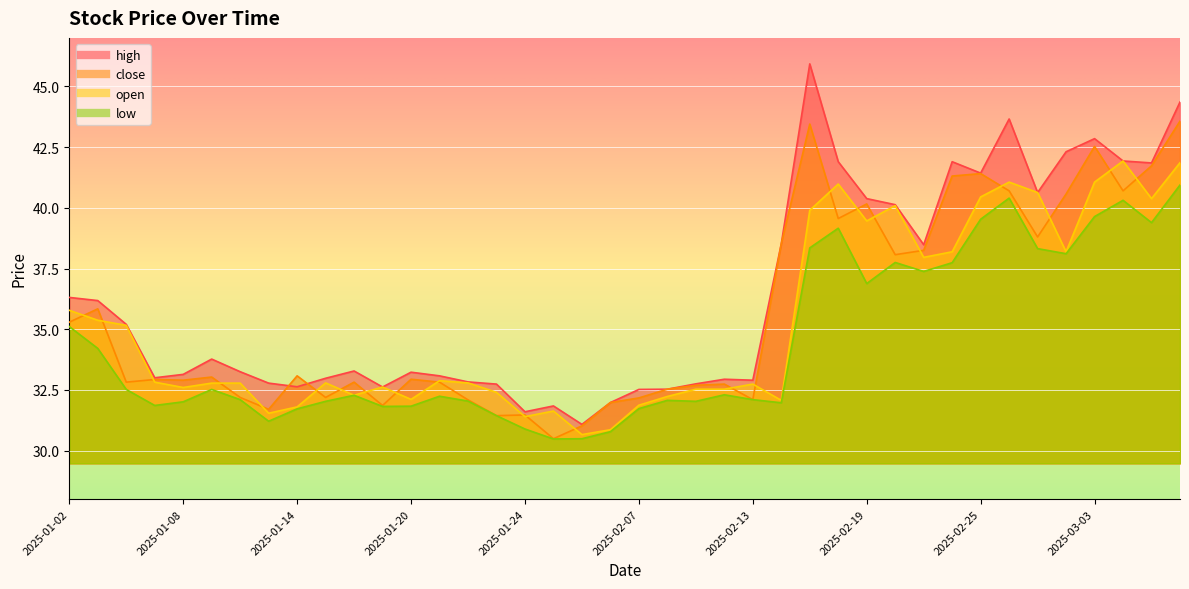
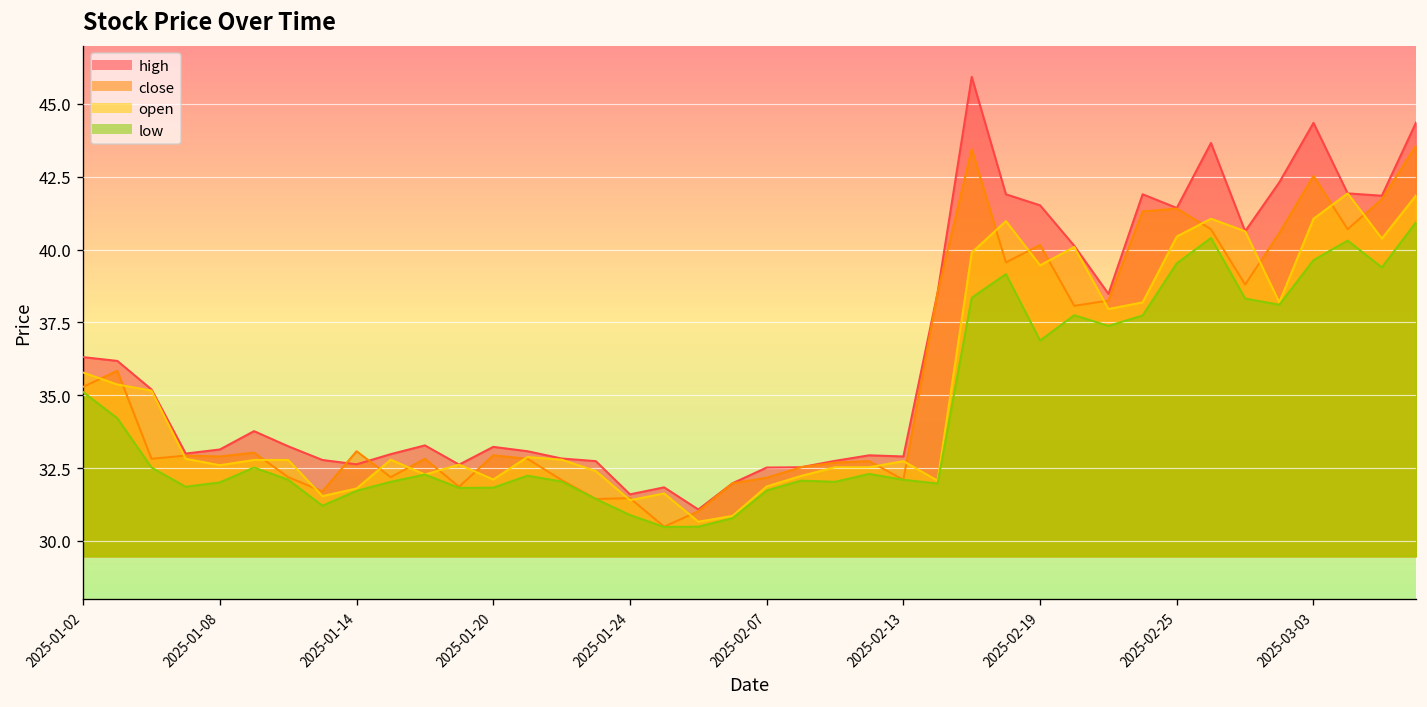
  {
    "high": {
      "2025-01-02": 36.3,
      "2025-01-08": 33.1,
      "2025-01-14": 32.6,
      "2025-01-20": 33.2,
      "2025-01-24": 31.6,
      "2025-02-07": 32.5,
      "2025-02-13": 32.9,
-     "2025-02-19": 40.4,
-     "2025-03-03": 42.9
+     "2025-02-19": 41.5,
+     "2025-03-03": 44.4
    },
    "low": {
      "2025-01-02": 35.1,
      "2025-01-08": 32.0,
      "2025-01-20": 31.8,
      "2025-01-24": 30.9,
      "2025-02-07": 31.7,
      "2025-02-19": 36.9,
      "2025-02-25": 39.5,
      "2025-03-03": 39.6
    }
  }
